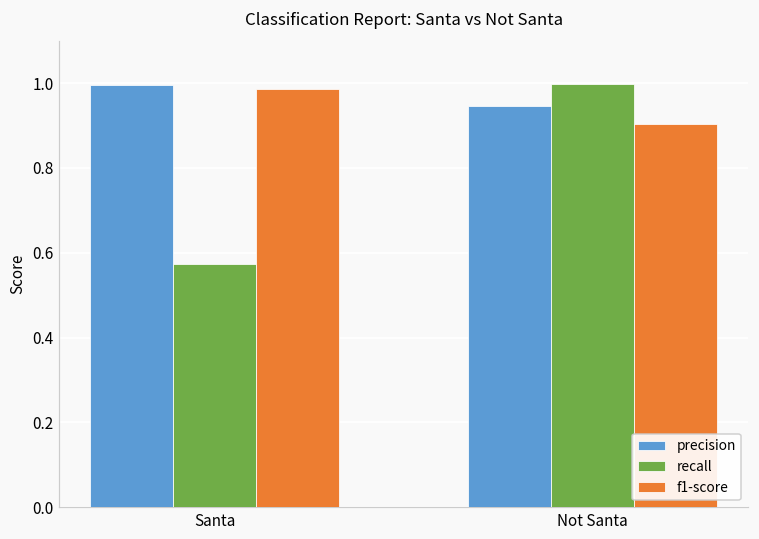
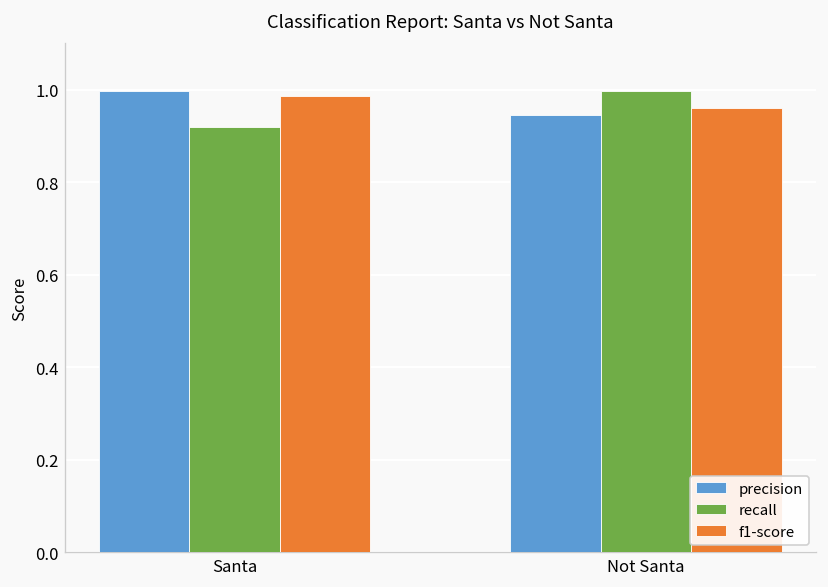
  {
    "precision": {
      "Santa": 1.00,
      "Not Santa": 0.95
    },
    "recall": {
-     "Santa": 0.57,
+     "Santa": 0.92,
      "Not Santa": 1.00
    },
    "f1-score": {
      "Santa": 0.99,
-     "Not Santa": 0.90
+     "Not Santa": 0.96
    }
  }
